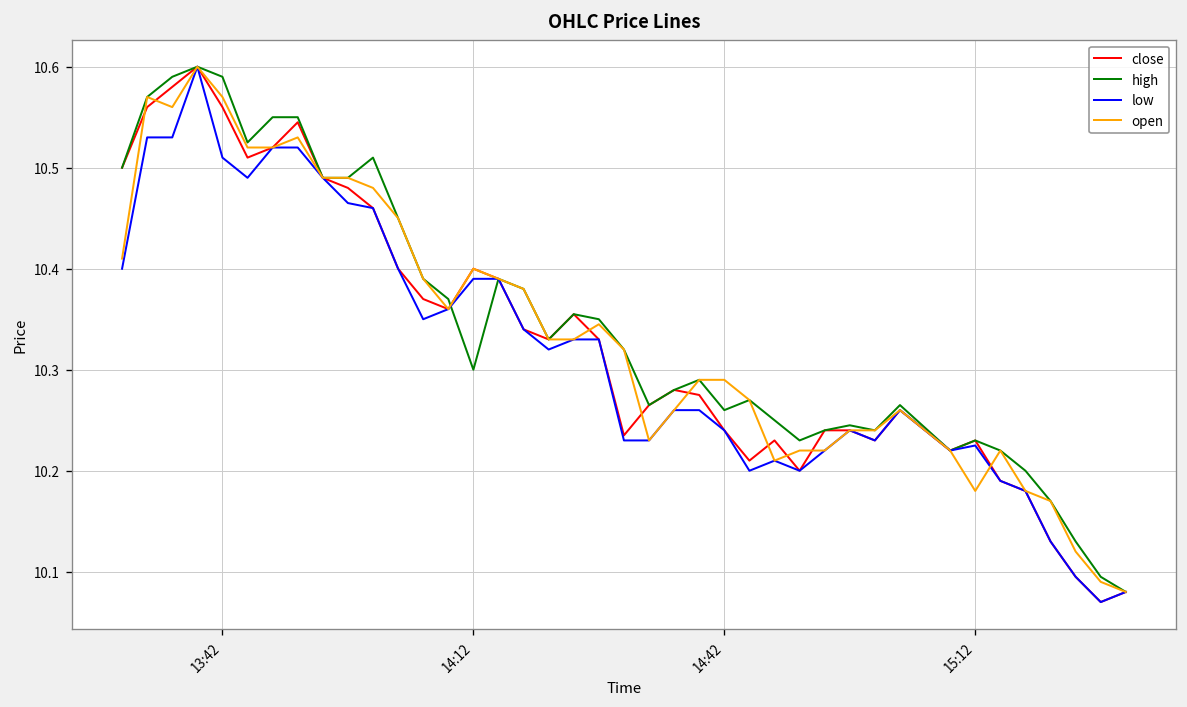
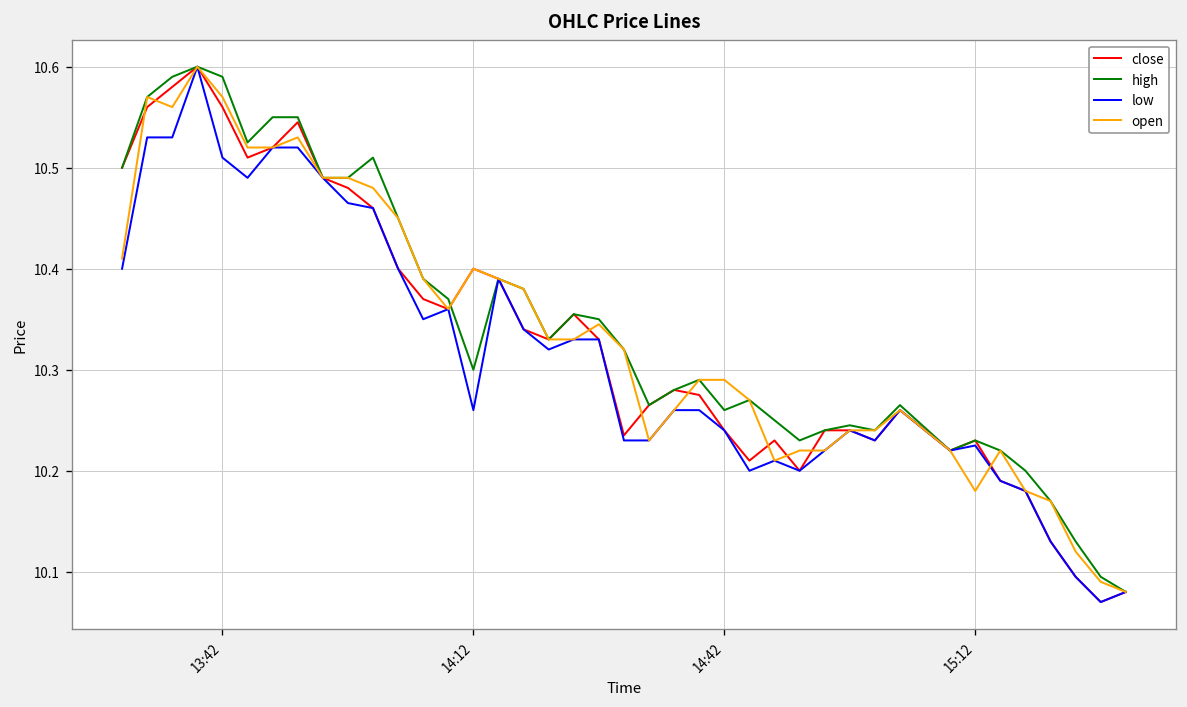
  {
    "close": {
      "13:42": 10.56
    },
    "high": {
      "13:42": 10.59,
      "14:12": 10.30,
      "14:42": 10.26
    },
    "low": {
      "13:42": 10.51,
-     "14:12": 10.39,
+     "14:12": 10.26,
      "15:12": 10.23
    },
    "open": {
      "13:42": 10.57,
      "14:42": 10.29,
      "15:12": 10.18
    }
  }
